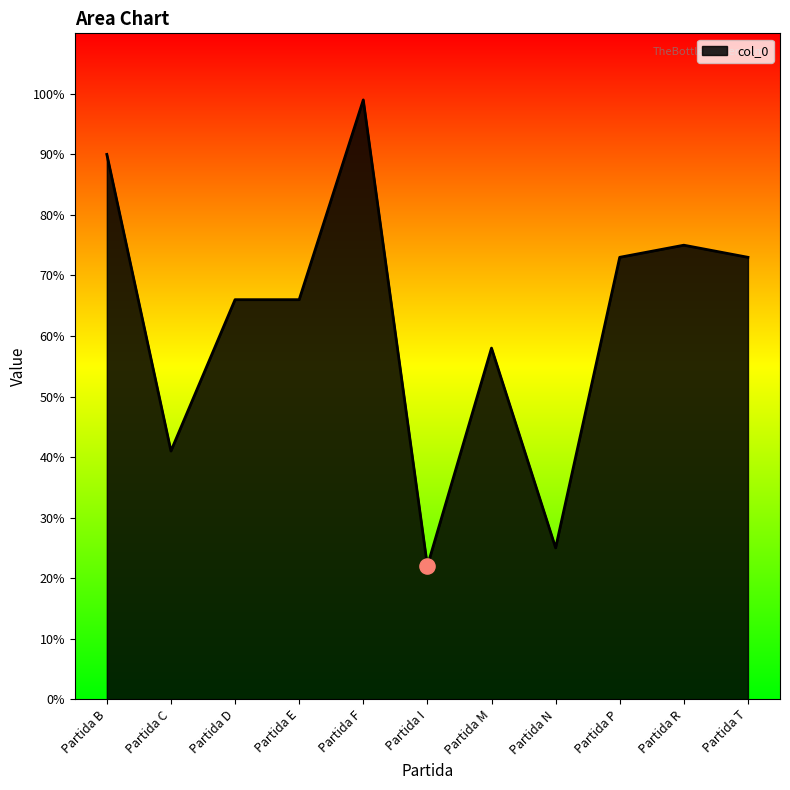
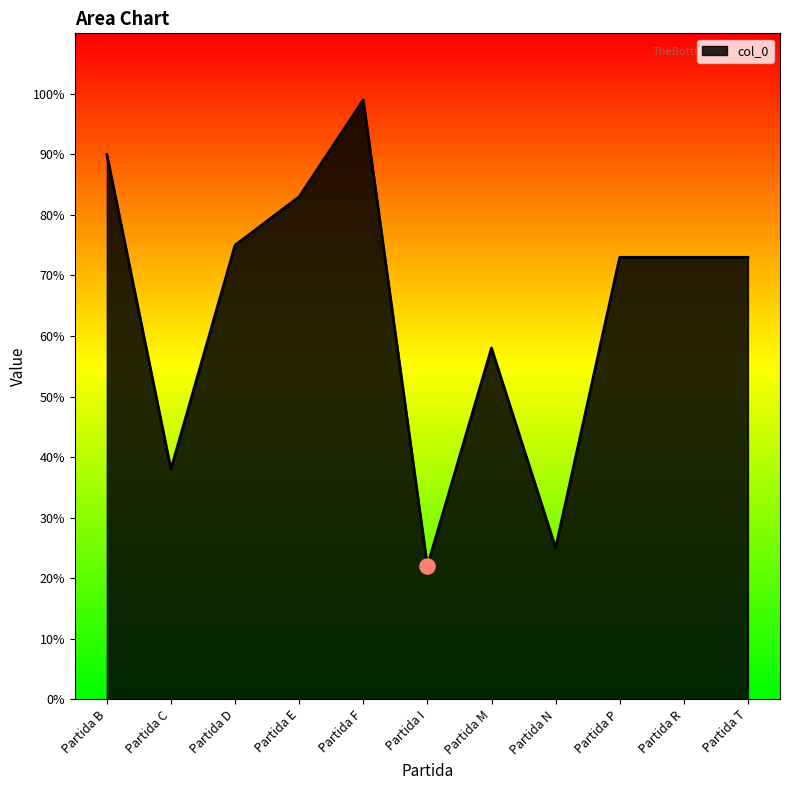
  {
    "col_0": {
      "Partida B": "90%",
-     "Partida C": "41%",
-     "Partida D": "66%",
-     "Partida E": "66%",
+     "Partida C": "38%",
+     "Partida D": "75%",
+     "Partida E": "83%",
      "Partida F": "99%",
      "Partida M": "58%",
      "Partida N": "25%",
      "Partida P": "73%",
-     "Partida R": "75%",
+     "Partida R": "73%",
      "Partida T": "73%"
    }
  }
